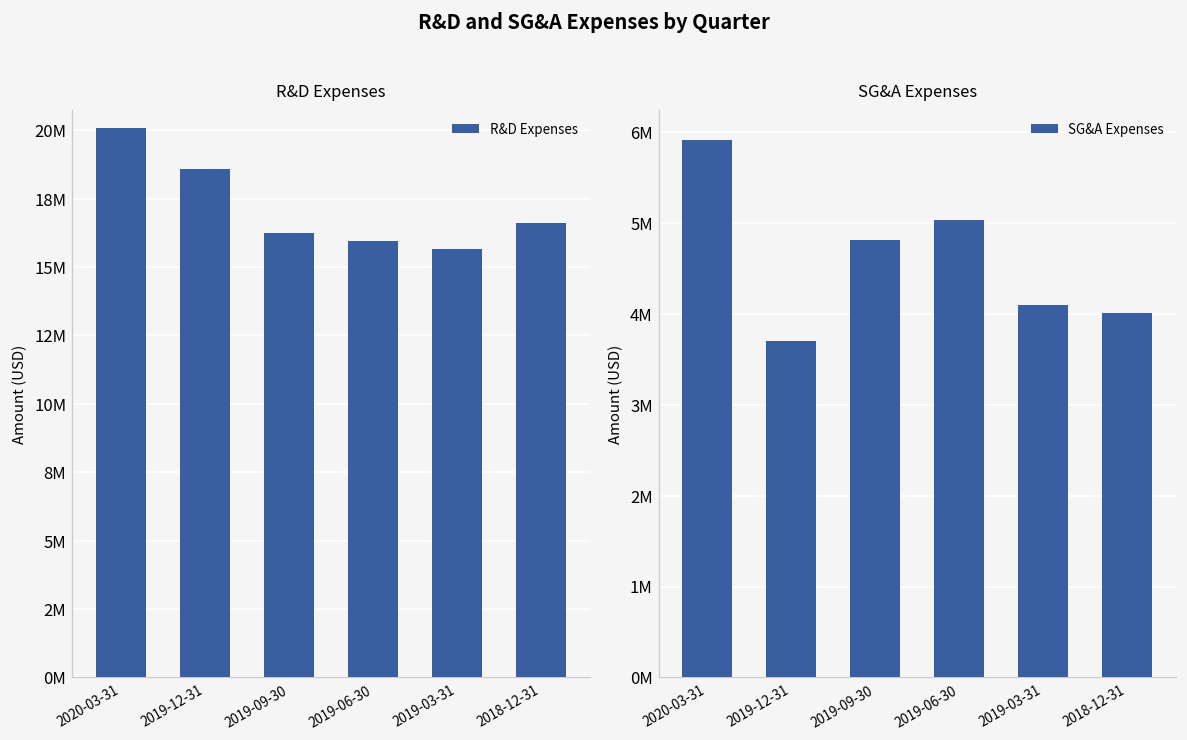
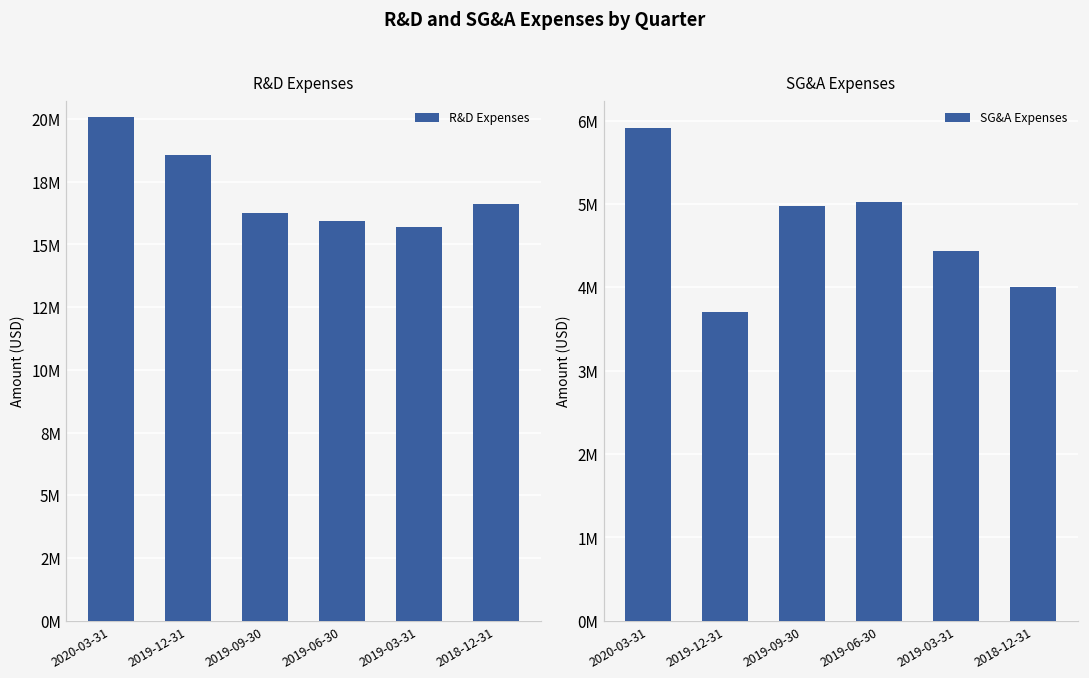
  {
    "SG&A Expenses": {
      "2020-03-31": 5900000,
      "2019-12-31": 3700000,
-     "2019-09-30": 4800000,
+     "2019-09-30": 5000000,
      "2019-06-30": 5000000,
-     "2019-03-31": 4100000,
+     "2019-03-31": 4400000,
      "2018-12-31": 4000000
    }
  }
